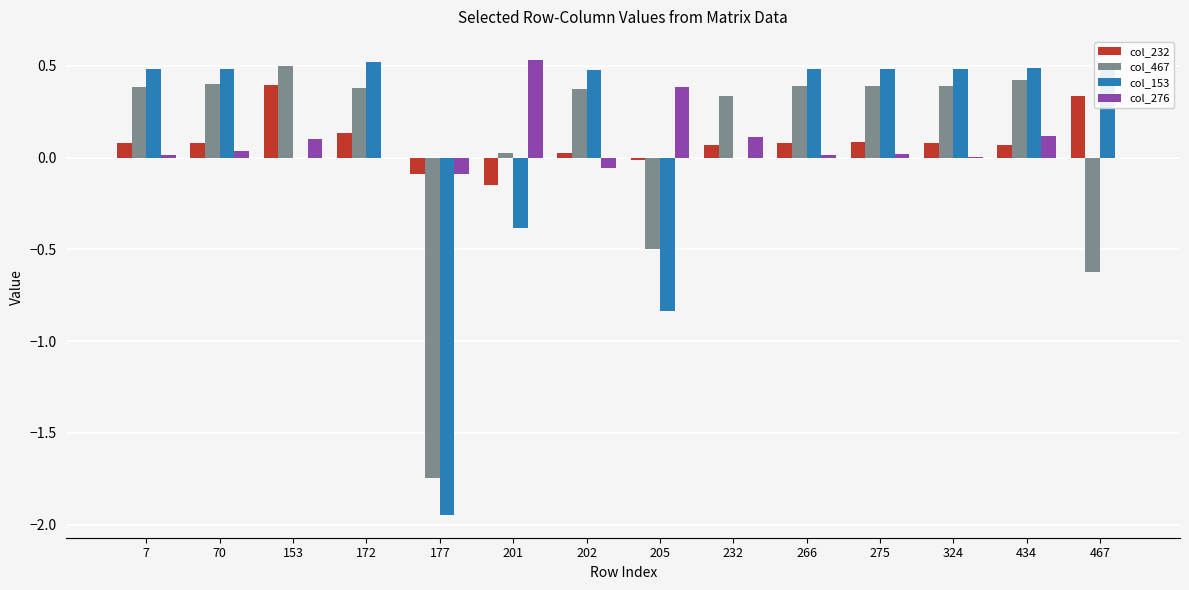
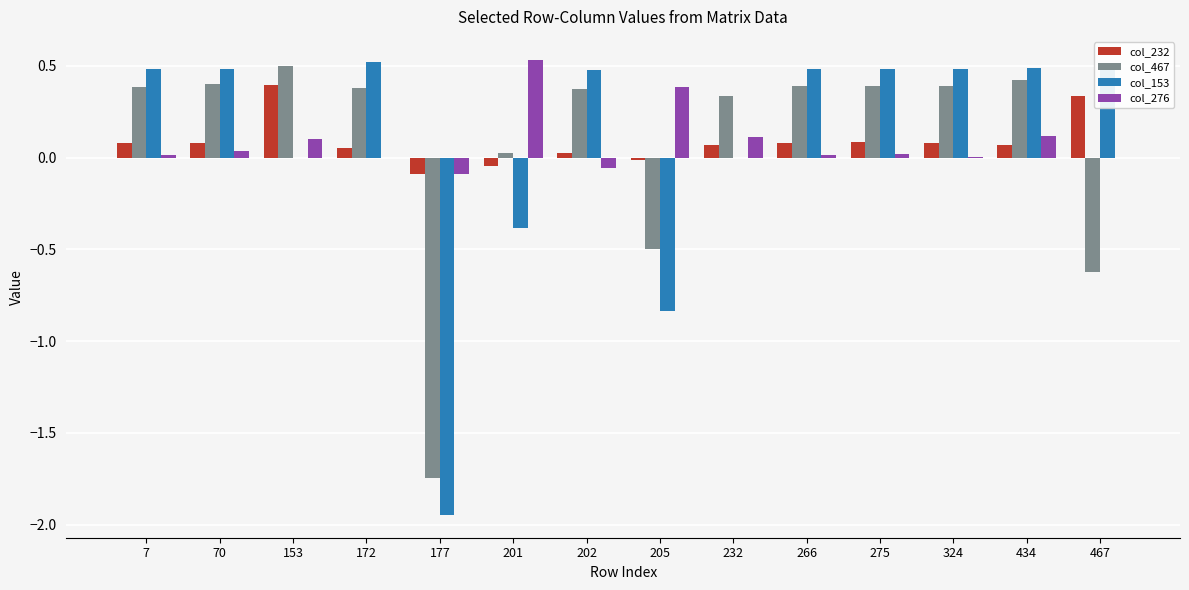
  {
    "col_232": {
      "7": 0.08,
      "70": 0.08,
      "153": 0.39,
-     "172": 0.13,
+     "172": 0.05,
      "177": -0.09,
-     "201": -0.15,
+     "201": -0.04,
      "202": 0.03,
      "205": -0.02,
      "232": 0.07,
      "266": 0.08,
      "275": 0.09,
      "324": 0.08,
      "434": 0.07,
      "467": 0.34
    },
    "col_467": {
      "7": 0.38,
      "70": 0.40,
      "153": 0.50,
      "172": 0.38,
      "177": -1.75,
      "201": 0.02,
      "202": 0.37,
      "205": -0.50,
      "232": 0.34,
      "266": 0.39,
      "275": 0.39,
      "324": 0.39,
      "434": 0.42,
      "467": -0.62
    },
    "col_153": {
      "7": 0.48,
      "70": 0.48,
      "153": 0.00,
      "172": 0.52,
      "177": -1.95,
      "201": -0.38,
      "202": 0.48,
      "205": -0.84,
      "232": 0.00,
      "266": 0.48,
      "275": 0.48,
      "324": 0.48,
      "434": 0.49
    },
    "col_276": {
      "70": 0.04,
      "153": 0.10,
      "177": -0.09,
      "201": 0.53,
      "202": -0.06,
      "205": 0.38,
      "232": 0.11,
      "266": 0.01,
      "275": 0.02,
      "434": 0.12,
      "467": 0.00
    }
  }
